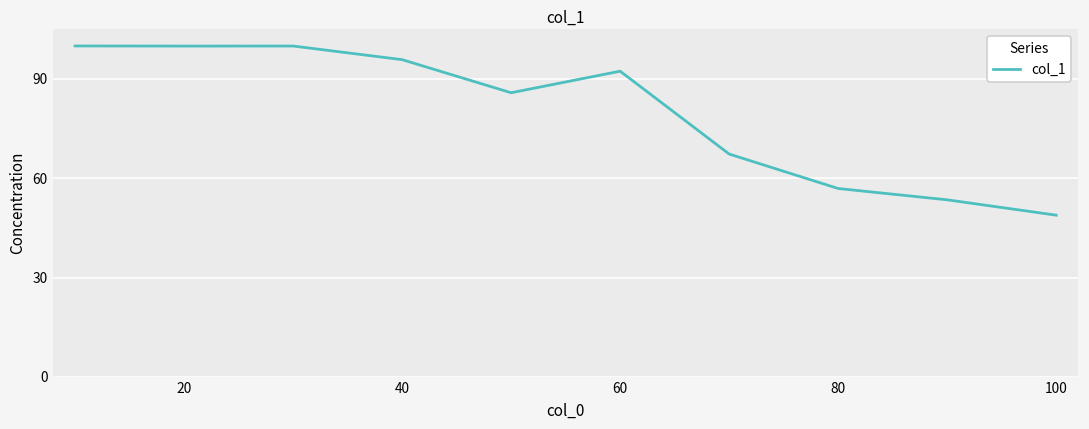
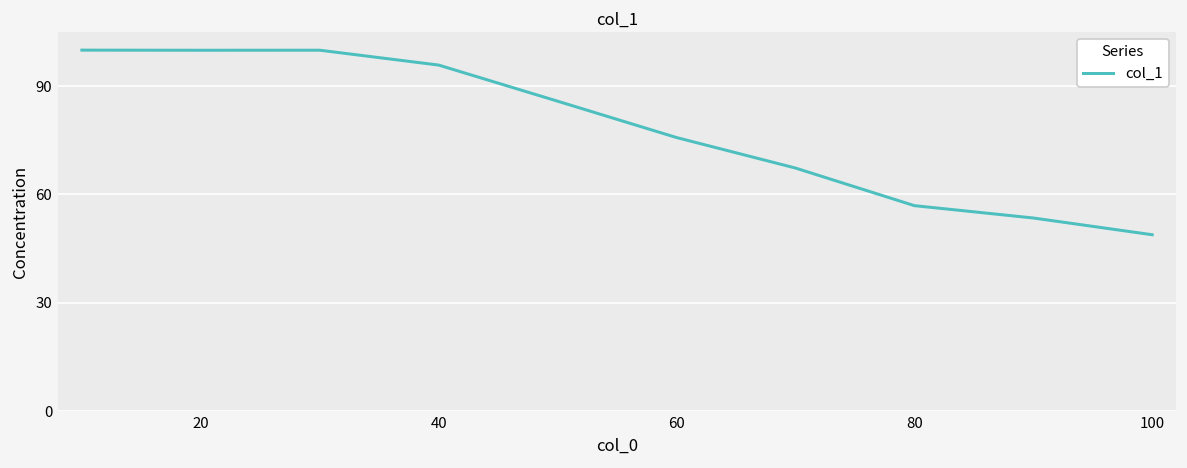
  {
    "20": 100,
    "40": 96,
-   "60": 92,
+   "60": 76,
    "80": 57,
    "100": 49
  }
